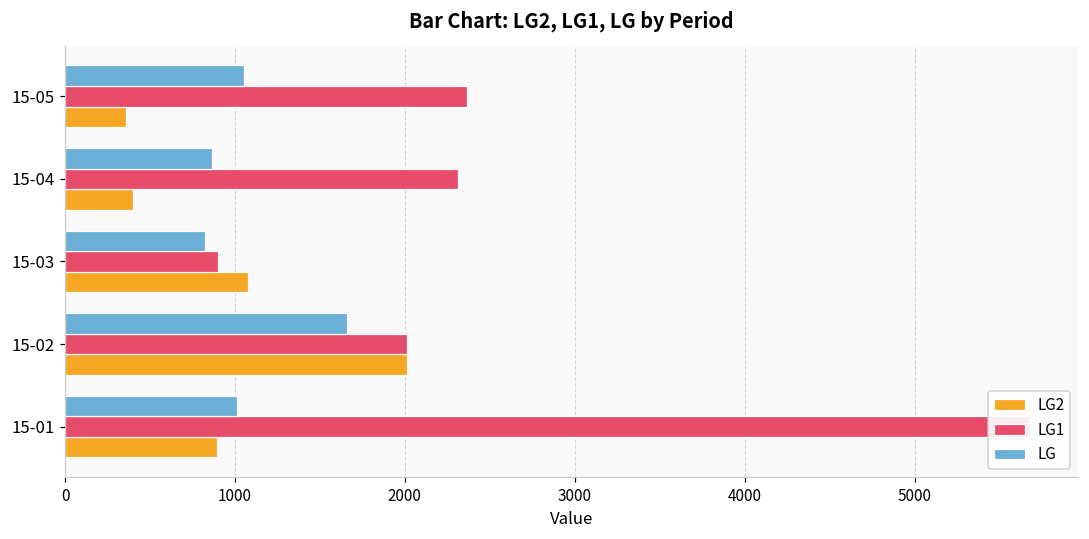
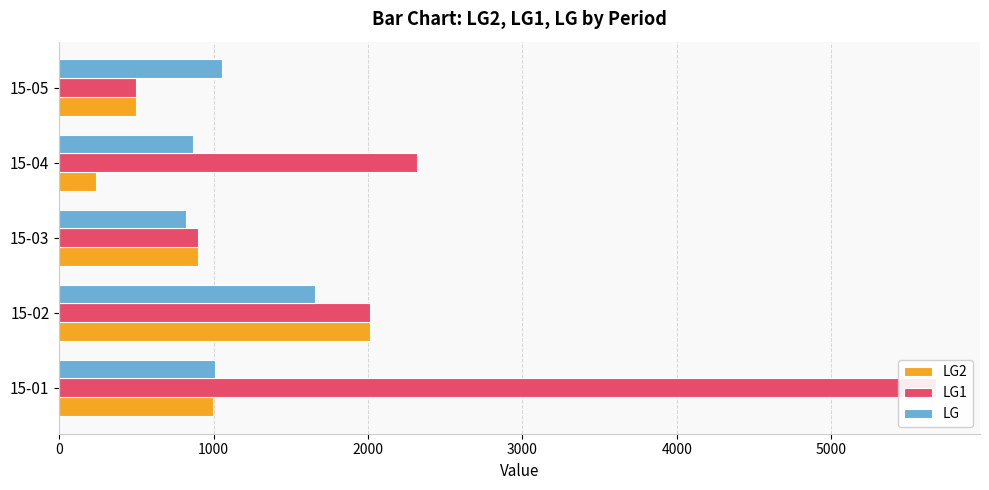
  {
    "LG2": {
-     "15-05": 360,
-     "15-04": 400,
-     "15-03": 1080,
+     "15-05": 500,
+     "15-04": 240,
+     "15-03": 900,
      "15-02": 2010,
-     "15-01": 900
+     "15-01": 1000
    },
    "LG1": {
-     "15-05": 2370,
+     "15-05": 500,
      "15-04": 2310,
      "15-03": 900,
      "15-02": 2010
    },
    "LG": {
      "15-05": 1060,
      "15-04": 870,
      "15-03": 820,
      "15-02": 1660,
      "15-01": 1010
    }
  }
